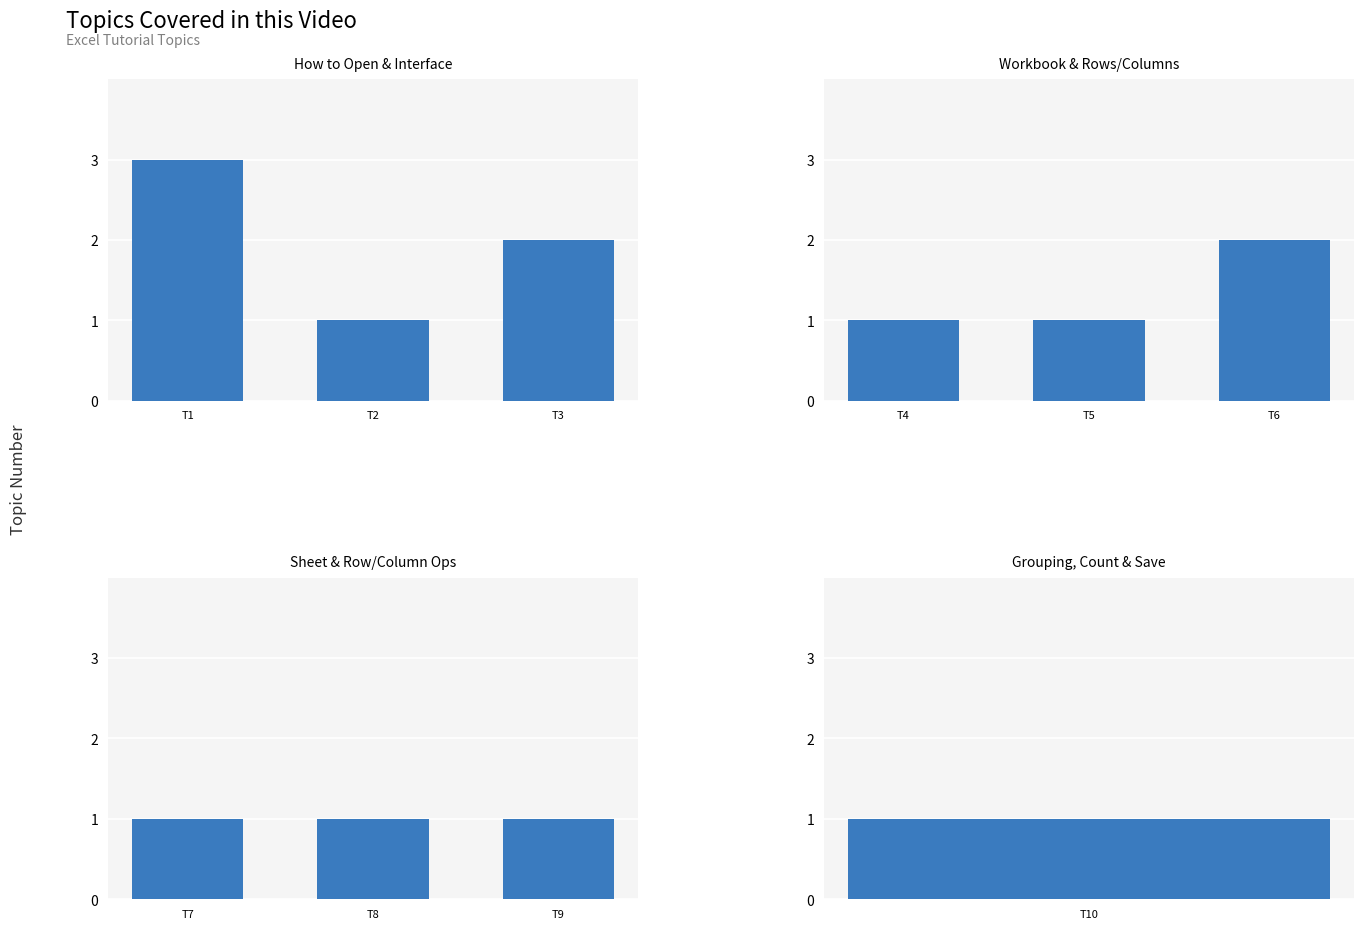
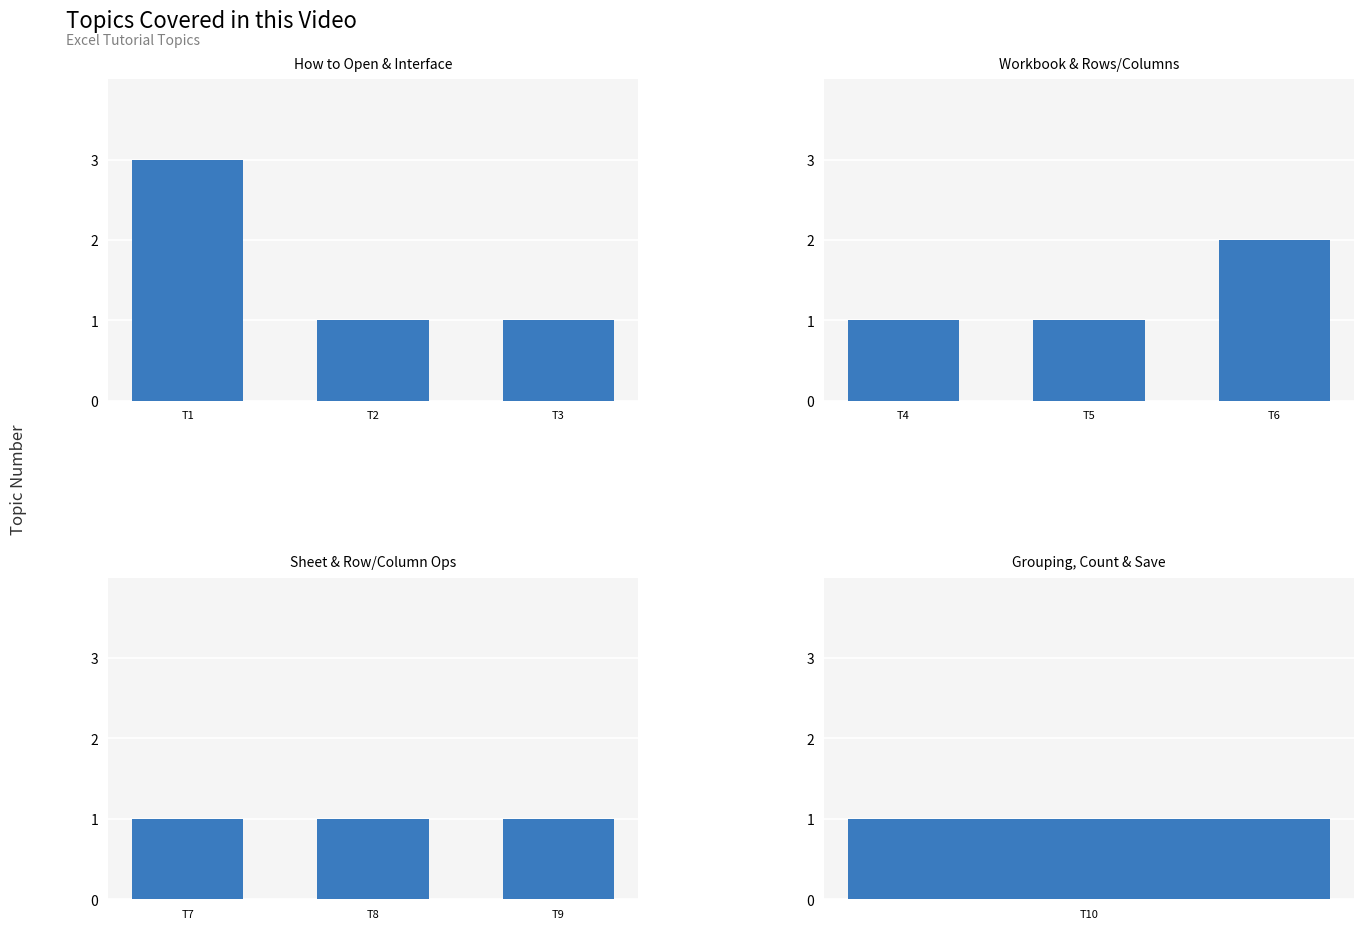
  {
    "How to Open & Interface": {
      "T1": 3,
      "T2": 1,
-     "T3": 2
+     "T3": 1
    },
    "Workbook & Rows/Columns": {
      "T4": 1.0,
      "T5": 1.0,
      "T6": 2.0
    },
    "Sheet & Row/Column Ops": {
      "T7": 1.0,
      "T8": 1.0,
      "T9": 1.0
    },
    "Grouping, Count & Save": {
      "T10": 1.0
    }
  }
